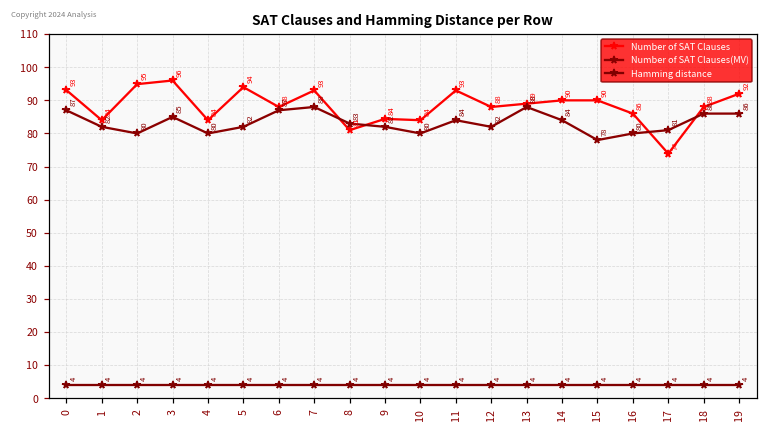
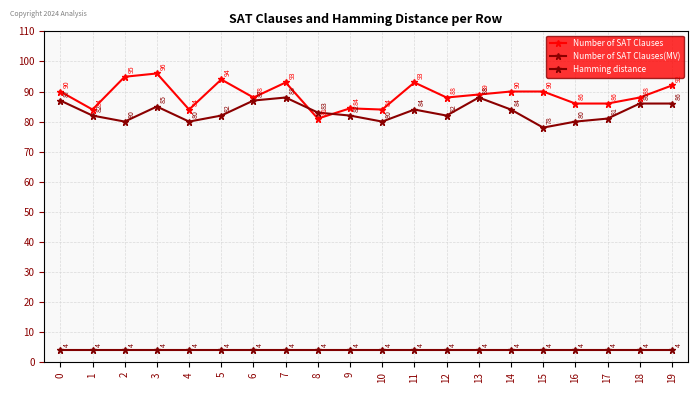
  {
    "Number of SAT Clauses": {
-     "0": 93,
+     "0": 90,
      "2": 95,
      "3": 96,
      "4": 84,
      "5": 94,
      "7": 93,
      "9": 84,
      "10": 84,
      "11": 93,
      "12": 88,
      "14": 90,
      "15": 90,
      "16": 86,
-     "17": 74
+     "17": 86
    }
  }
